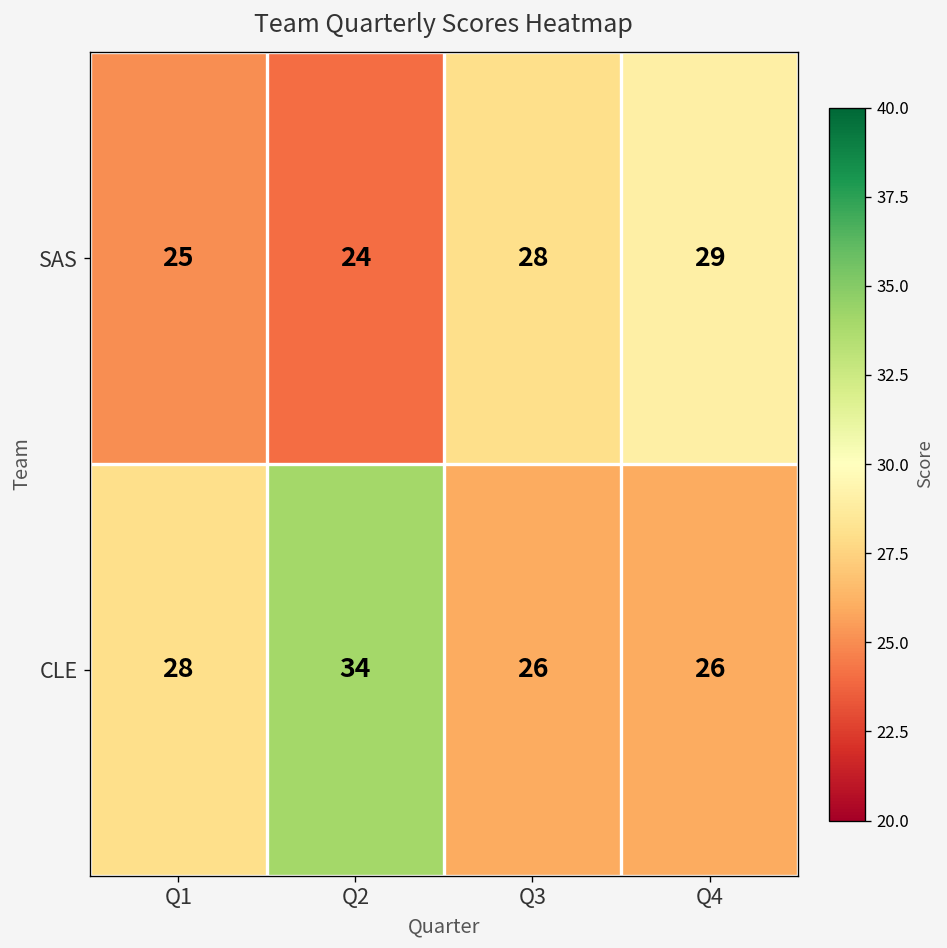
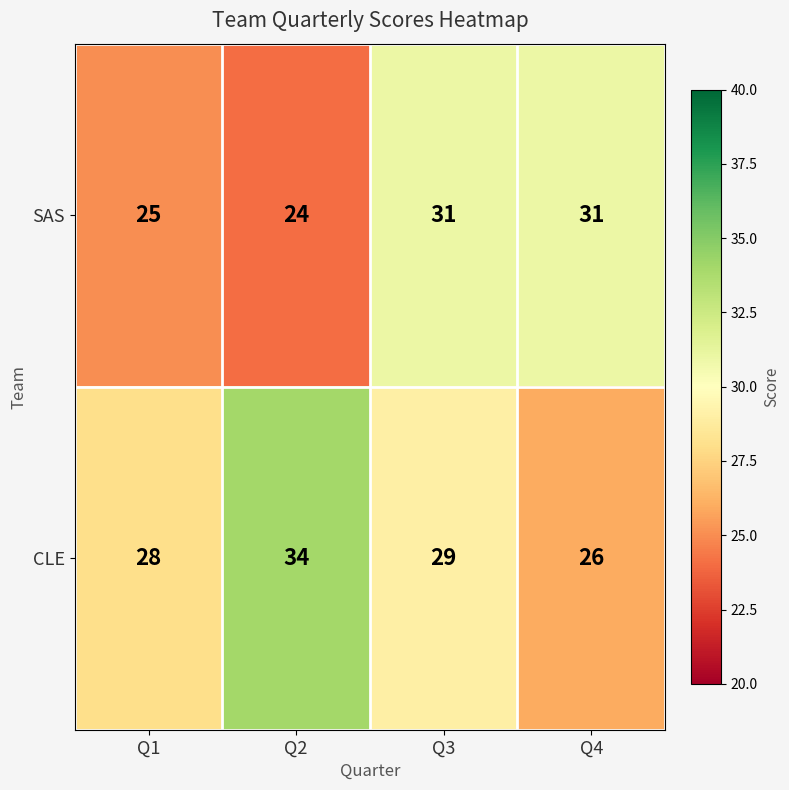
  {
    "SAS": {
      "Q1": 25,
      "Q2": 24,
-     "Q3": 28,
-     "Q4": 29
+     "Q3": 31,
+     "Q4": 31
    },
    "CLE": {
      "Q1": 28,
      "Q2": 34,
-     "Q3": 26,
+     "Q3": 29,
      "Q4": 26
    }
  }
